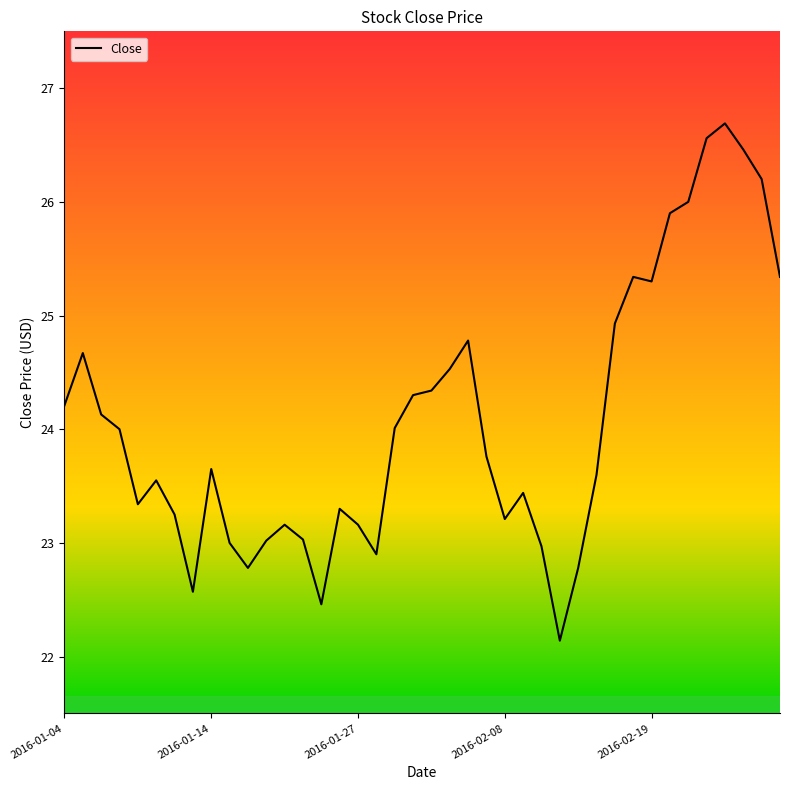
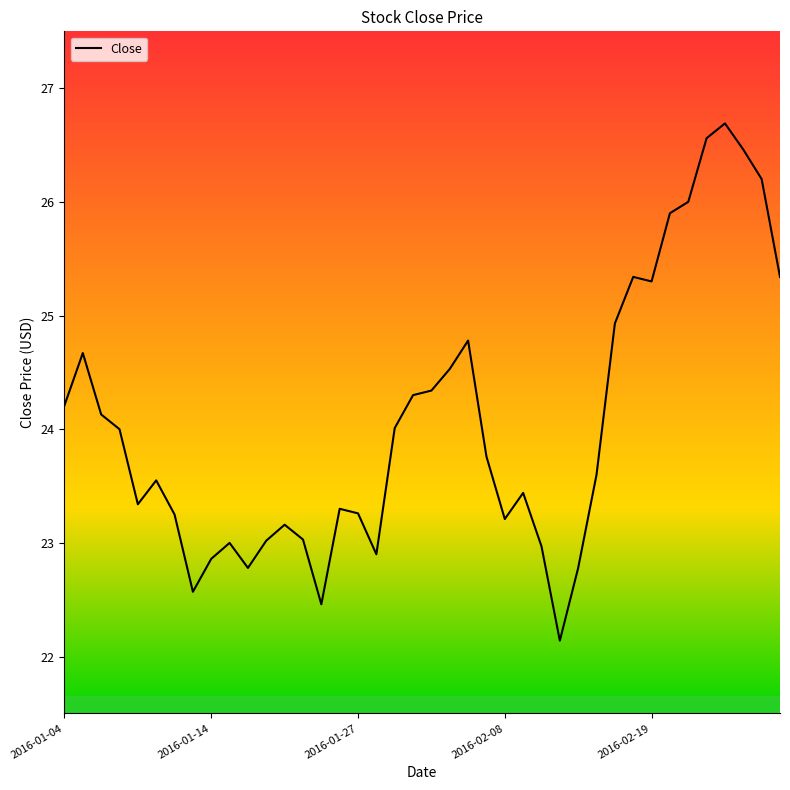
  {
    "2016-01-04": 24.21,
-   "2016-01-14": 23.65,
-   "2016-01-27": 23.16,
+   "2016-01-14": 22.86,
+   "2016-01-27": 23.26,
    "2016-02-08": 23.21,
    "2016-02-19": 25.30
  }
